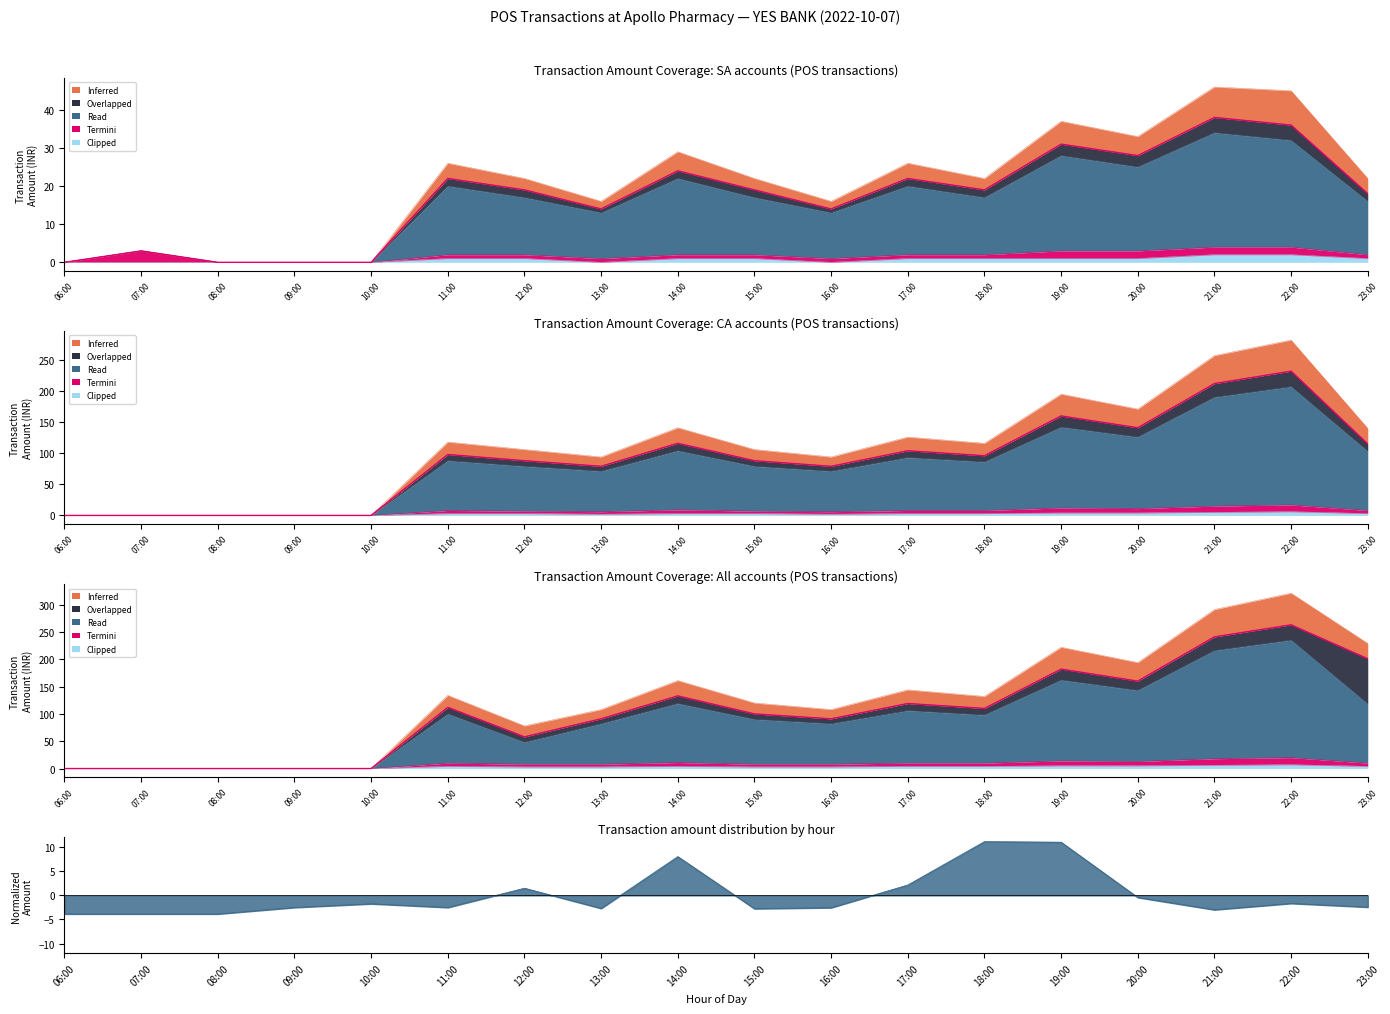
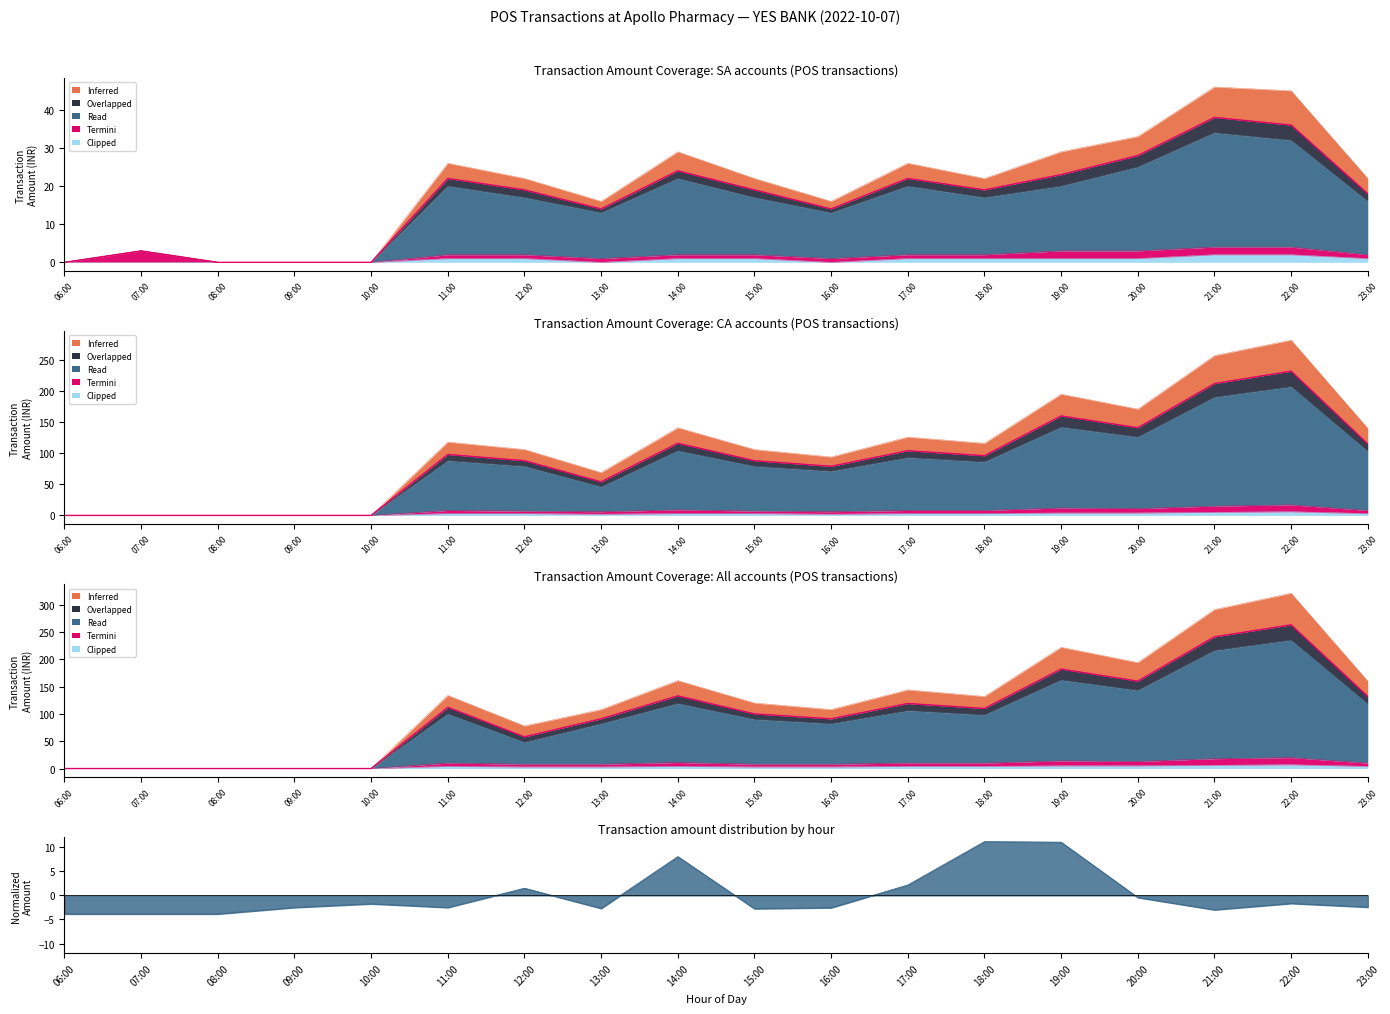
  {
    "Transaction Amount Coverage: SA accounts (POS transactions)": {
      "Clipped": {
        "07:00": 0,
        "11:00": 1,
        "12:00": 1,
        "13:00": 0,
        "14:00": 1,
        "15:00": 1,
        "16:00": 0,
        "17:00": 1,
        "18:00": 1,
        "19:00": 1,
        "20:00": 1,
        "21:00": 2,
        "22:00": 2,
        "23:00": 1
      },
      "Termini": {
        "11:00": 2,
        "12:00": 2,
        "13:00": 1,
        "14:00": 2,
        "15:00": 2,
        "16:00": 1,
        "17:00": 2,
        "18:00": 2,
        "19:00": 3,
        "20:00": 3,
        "21:00": 4,
        "22:00": 4,
        "23:00": 2
      },
      "Read": {
        "11:00": 18,
        "12:00": 15,
        "13:00": 12,
        "14:00": 20,
        "15:00": 15,
        "16:00": 12,
        "17:00": 18,
        "18:00": 15,
-       "19:00": 25,
+       "19:00": 17,
        "20:00": 22,
        "21:00": 30,
        "22:00": 28,
        "23:00": 14
      },
      "Overlapped": {
        "11:00": 2,
        "12:00": 2,
        "13:00": 1,
        "14:00": 2,
        "15:00": 2,
        "16:00": 1,
        "17:00": 2,
        "18:00": 2,
        "19:00": 3,
        "20:00": 3,
        "21:00": 4,
        "22:00": 4,
        "23:00": 2
      },
      "Inferred": {
        "11:00": 4,
        "12:00": 3,
        "13:00": 2,
        "14:00": 5,
        "15:00": 3,
        "16:00": 2,
        "17:00": 4,
        "18:00": 3,
        "19:00": 6,
        "20:00": 5,
        "21:00": 8,
        "22:00": 9,
        "23:00": 4
      }
    },
    "Transaction Amount Coverage: CA accounts (POS transactions)": {
      "Clipped": {
        "11:00": 0,
        "14:00": 0,
        "17:00": 0,
        "18:00": 0,
        "19:00": 0,
        "20:00": 0,
        "21:00": 10,
        "22:00": 10,
        "23:00": 0
      },
      "Termini": {
        "11:00": 10,
        "14:00": 10,
        "17:00": 10,
        "18:00": 10,
        "19:00": 10,
        "20:00": 10,
        "21:00": 20,
        "22:00": 20,
        "23:00": 10
      },
      "Read": {
        "11:00": 80,
        "12:00": 70,
-       "13:00": 70,
+       "13:00": 40,
        "14:00": 100,
        "15:00": 70,
        "16:00": 70,
        "17:00": 90,
        "18:00": 80,
        "19:00": 130,
        "20:00": 120,
        "21:00": 180,
        "22:00": 190,
        "23:00": 100
      },
      "Overlapped": {
        "11:00": 10,
        "12:00": 10,
        "13:00": 10,
        "14:00": 10,
        "15:00": 10,
        "16:00": 10,
        "17:00": 10,
        "18:00": 10,
        "19:00": 20,
        "20:00": 20,
        "21:00": 20,
        "22:00": 30,
        "23:00": 10
      },
      "Inferred": {
        "11:00": 20,
        "12:00": 20,
        "13:00": 20,
        "14:00": 30,
        "15:00": 20,
        "16:00": 20,
        "17:00": 20,
        "18:00": 20,
        "19:00": 40,
        "20:00": 30,
        "21:00": 50,
        "22:00": 50,
        "23:00": 30
      }
    },
    "Transaction Amount Coverage: All accounts (POS transactions)": {
      "Clipped": {
        "11:00": 0,
        "12:00": 0,
        "13:00": 0,
        "14:00": 0,
        "15:00": 0,
        "16:00": 0,
        "17:00": 0,
        "18:00": 0,
        "19:00": 10,
        "20:00": 10,
        "21:00": 10,
        "22:00": 10,
        "23:00": 0
      },
      "Termini": {
        "11:00": 10,
        "12:00": 10,
        "13:00": 10,
        "14:00": 10,
        "15:00": 10,
        "16:00": 10,
        "17:00": 10,
        "18:00": 10,
        "19:00": 10,
        "20:00": 10,
        "21:00": 20,
        "22:00": 20,
        "23:00": 10
      },
      "Read": {
        "11:00": 90,
        "12:00": 40,
        "13:00": 70,
        "14:00": 110,
        "15:00": 80,
        "16:00": 70,
        "17:00": 100,
        "18:00": 90,
        "19:00": 150,
        "20:00": 130,
        "21:00": 200,
        "22:00": 220,
        "23:00": 110
      },
      "Overlapped": {
        "11:00": 10,
        "12:00": 10,
        "13:00": 10,
        "14:00": 10,
        "15:00": 10,
        "16:00": 10,
        "17:00": 10,
        "18:00": 10,
        "19:00": 20,
        "20:00": 20,
        "21:00": 30,
        "22:00": 30,
-       "23:00": 80
+       "23:00": 10
      },
      "Inferred": {
        "11:00": 20,
        "12:00": 20,
        "13:00": 20,
        "14:00": 30,
        "15:00": 20,
        "16:00": 20,
        "17:00": 30,
        "18:00": 20,
        "19:00": 40,
        "20:00": 30,
        "21:00": 50,
        "22:00": 60,
        "23:00": 30
      }
    }
  }
